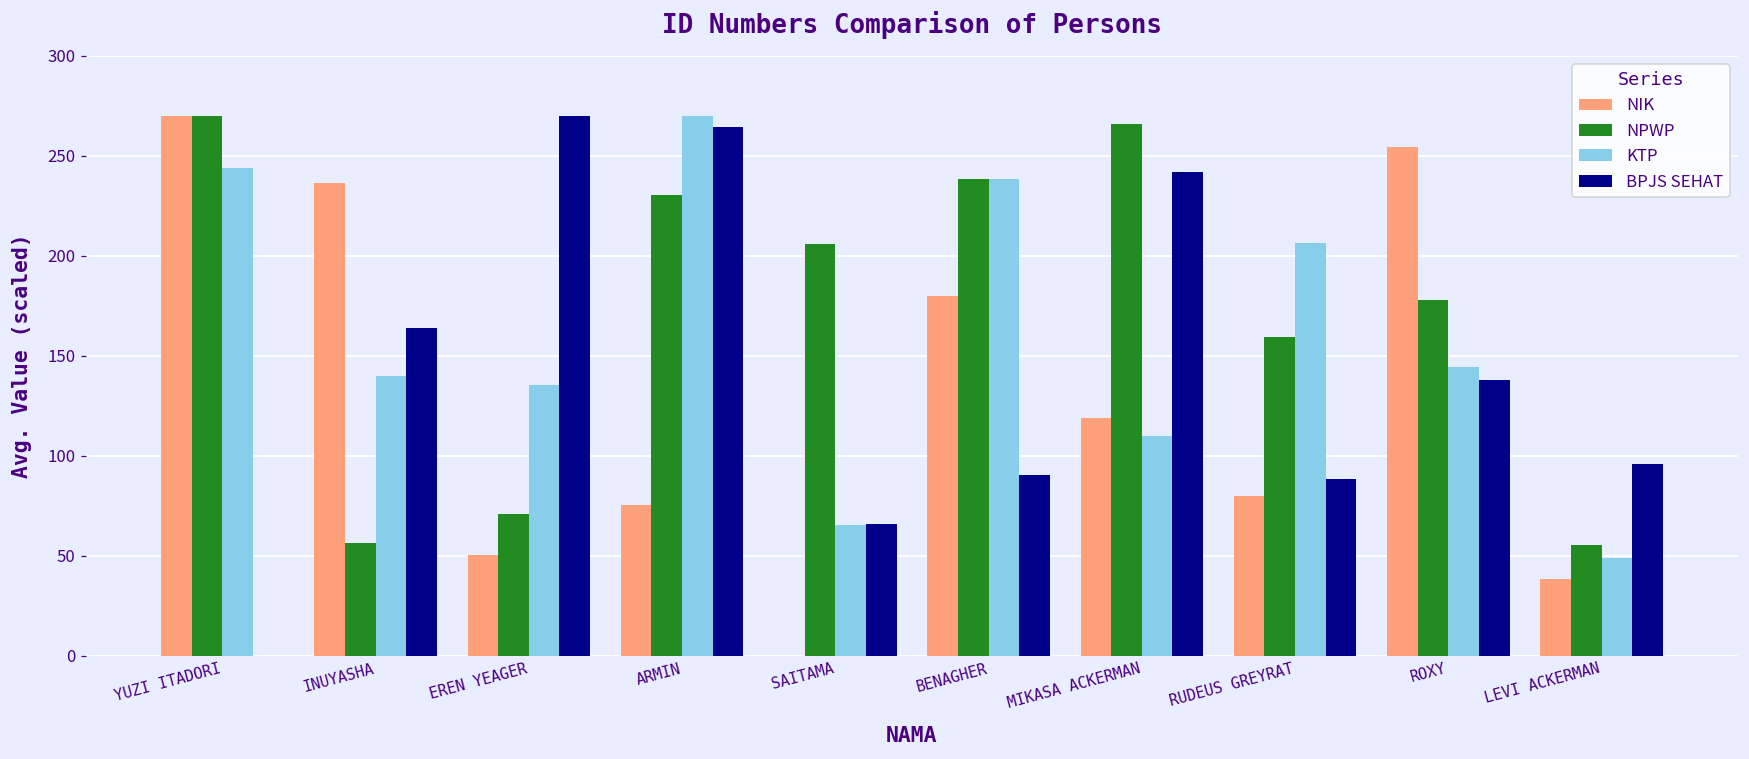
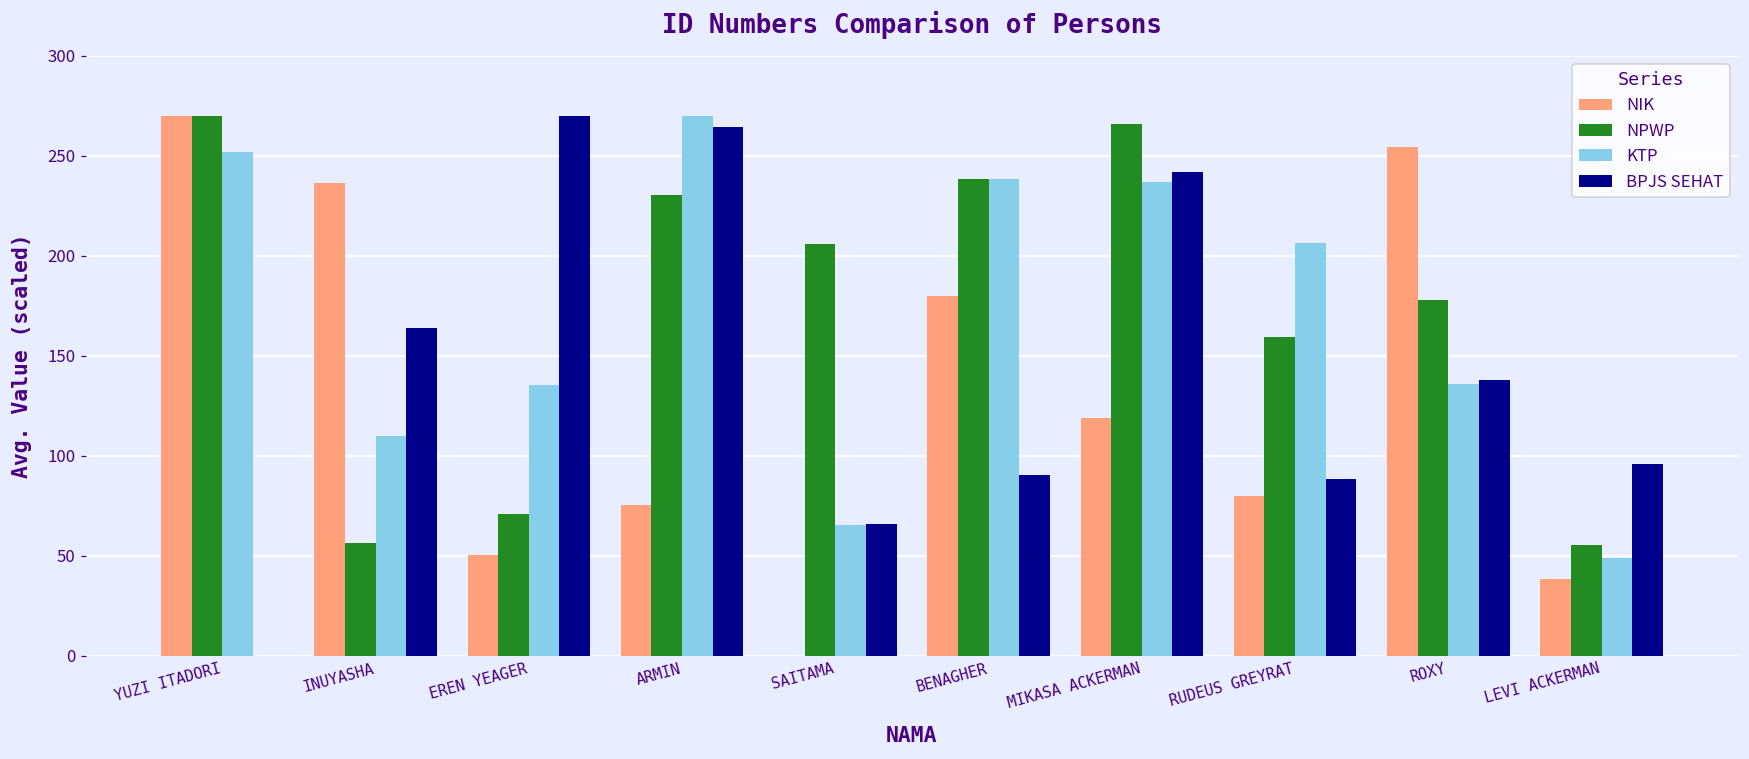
  {
    "NIK": {
      "YUZI ITADORI": 270,
      "INUYASHA": 236,
      "EREN YEAGER": 50,
      "ARMIN": 76,
      "SAITAMA": 0,
      "BENAGHER": 180,
      "MIKASA ACKERMAN": 119,
      "RUDEUS GREYRAT": 80,
      "ROXY": 254,
      "LEVI ACKERMAN": 39
    },
    "NPWP": {
      "YUZI ITADORI": 270,
      "INUYASHA": 56,
      "EREN YEAGER": 71,
      "ARMIN": 231,
      "SAITAMA": 206,
      "BENAGHER": 239,
      "MIKASA ACKERMAN": 266,
      "RUDEUS GREYRAT": 159,
      "ROXY": 178,
      "LEVI ACKERMAN": 56
    },
    "KTP": {
-     "YUZI ITADORI": 244,
-     "INUYASHA": 140,
+     "YUZI ITADORI": 252,
+     "INUYASHA": 110,
      "EREN YEAGER": 135,
      "ARMIN": 270,
      "SAITAMA": 65,
      "BENAGHER": 238,
-     "MIKASA ACKERMAN": 110,
+     "MIKASA ACKERMAN": 237,
      "RUDEUS GREYRAT": 206,
-     "ROXY": 144,
+     "ROXY": 136,
      "LEVI ACKERMAN": 49
    },
    "BPJS SEHAT": {
      "YUZI ITADORI": 0,
      "INUYASHA": 164,
      "EREN YEAGER": 270,
      "ARMIN": 264,
      "SAITAMA": 66,
      "BENAGHER": 90,
      "MIKASA ACKERMAN": 242,
      "RUDEUS GREYRAT": 88,
      "ROXY": 138,
      "LEVI ACKERMAN": 96
    }
  }
